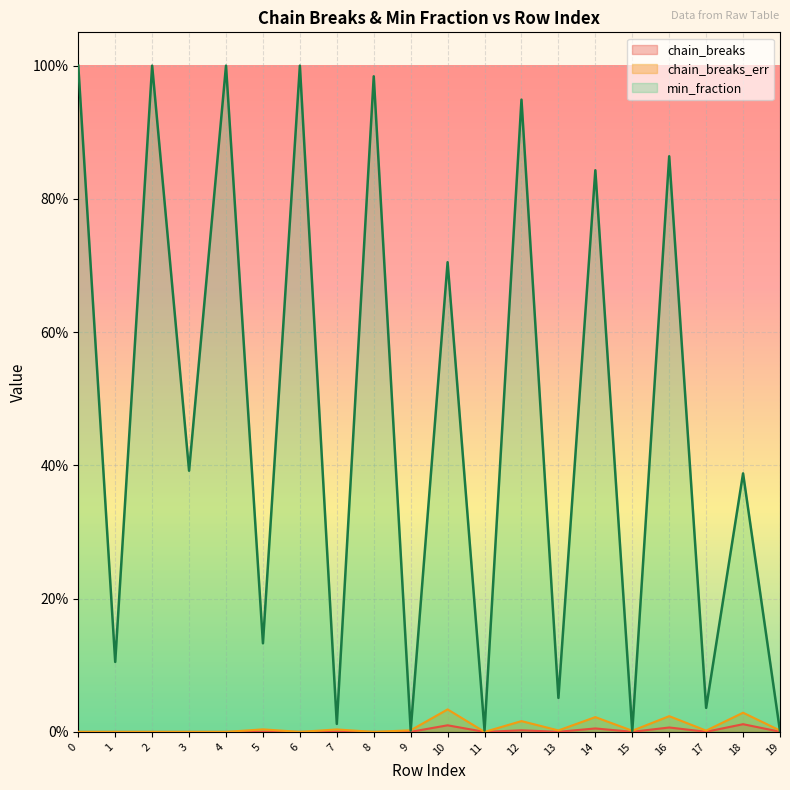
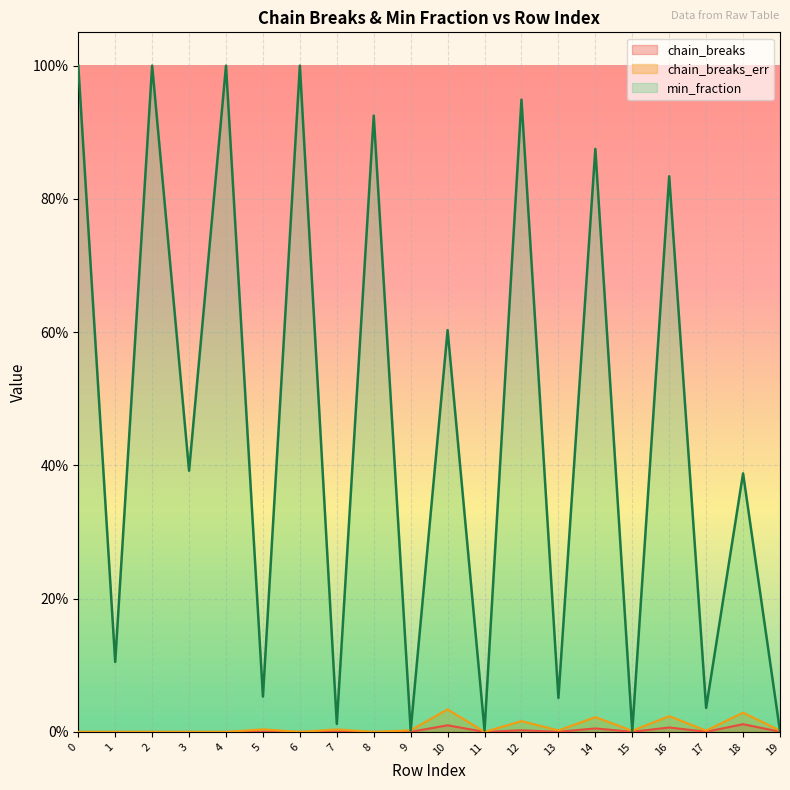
  {
    "min_fraction": {
      "0": "100%",
      "1": "11%",
      "2": "100%",
      "3": "39%",
      "4": "100%",
-     "5": "13%",
+     "5": "5%",
      "6": "100%",
      "7": "1%",
-     "8": "98%",
-     "10": "71%",
+     "8": "93%",
+     "10": "60%",
      "12": "95%",
      "13": "5%",
-     "14": "84%",
-     "16": "86%",
+     "14": "88%",
+     "16": "83%",
      "17": "4%",
      "18": "39%"
    }
  }
